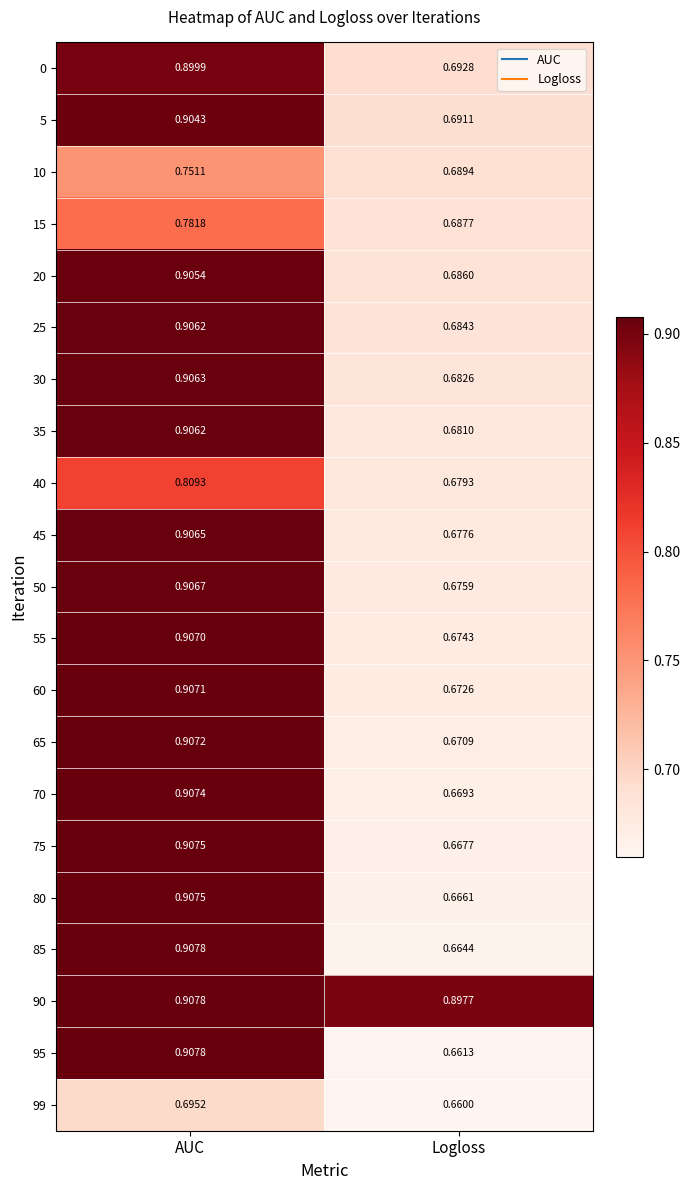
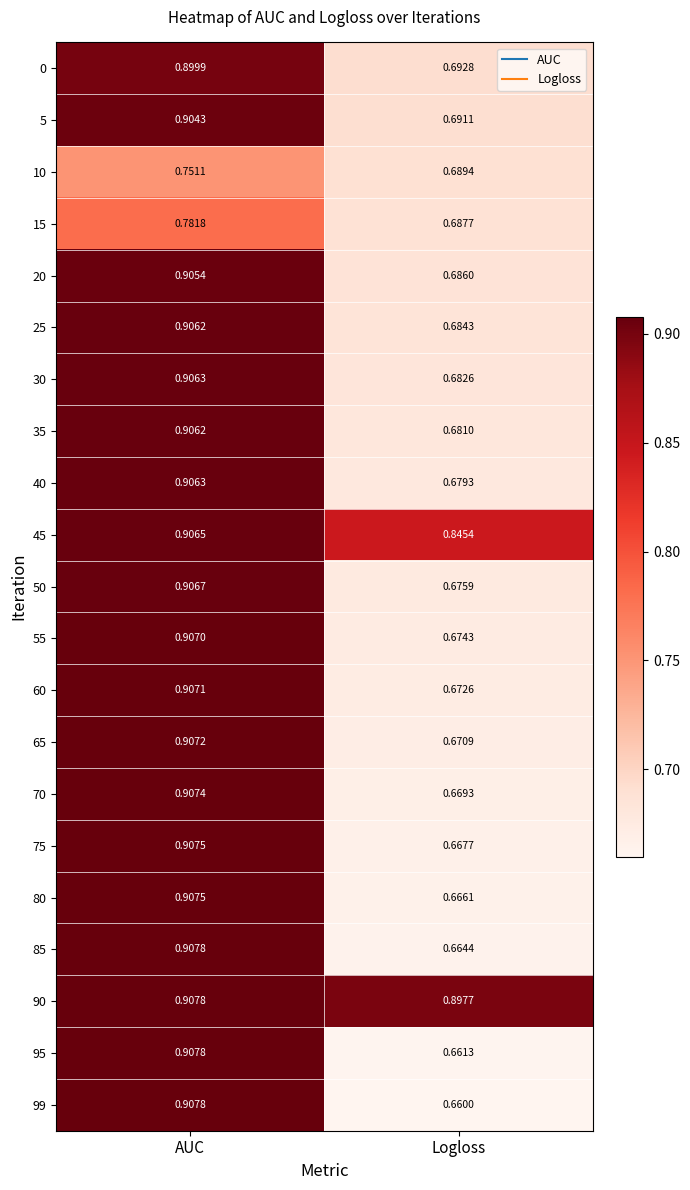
  {
    "0": {
      "AUC": 0.8999,
      "Logloss": 0.6928
    },
    "5": {
      "AUC": 0.9043,
      "Logloss": 0.6911
    },
    "10": {
      "AUC": 0.7511,
      "Logloss": 0.6894
    },
    "15": {
      "AUC": 0.7818,
      "Logloss": 0.6877
    },
    "20": {
      "AUC": 0.9054,
      "Logloss": 0.6860
    },
    "25": {
      "AUC": 0.9062,
      "Logloss": 0.6843
    },
    "30": {
      "AUC": 0.9063,
      "Logloss": 0.6826
    },
    "35": {
      "AUC": 0.9062,
      "Logloss": 0.6810
    },
    "40": {
-     "AUC": 0.8093,
+     "AUC": 0.9063,
      "Logloss": 0.6793
    },
    "45": {
      "AUC": 0.9065,
-     "Logloss": 0.6776
+     "Logloss": 0.8454
    },
    "50": {
      "AUC": 0.9067,
      "Logloss": 0.6759
    },
    "55": {
      "AUC": 0.9070,
      "Logloss": 0.6743
    },
    "60": {
      "AUC": 0.9071,
      "Logloss": 0.6726
    },
    "65": {
      "AUC": 0.9072,
      "Logloss": 0.6709
    },
    "70": {
      "AUC": 0.9074,
      "Logloss": 0.6693
    },
    "75": {
      "AUC": 0.9075,
      "Logloss": 0.6677
    },
    "80": {
      "AUC": 0.9075,
      "Logloss": 0.6661
    },
    "85": {
      "AUC": 0.9078,
      "Logloss": 0.6644
    },
    "90": {
      "AUC": 0.9078,
      "Logloss": 0.8977
    },
    "95": {
      "AUC": 0.9078,
      "Logloss": 0.6613
    },
    "99": {
-     "AUC": 0.6952,
+     "AUC": 0.9078,
      "Logloss": 0.6600
    }
  }
